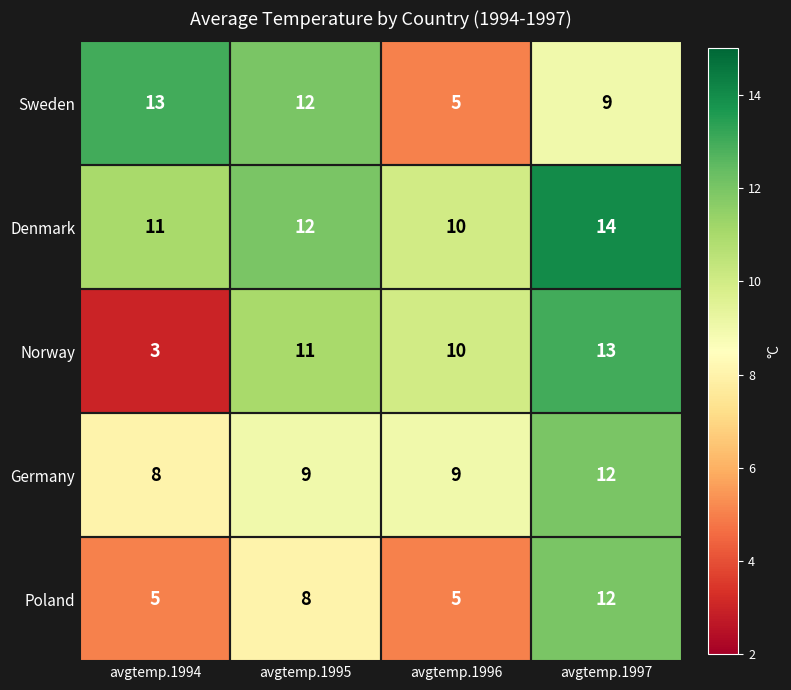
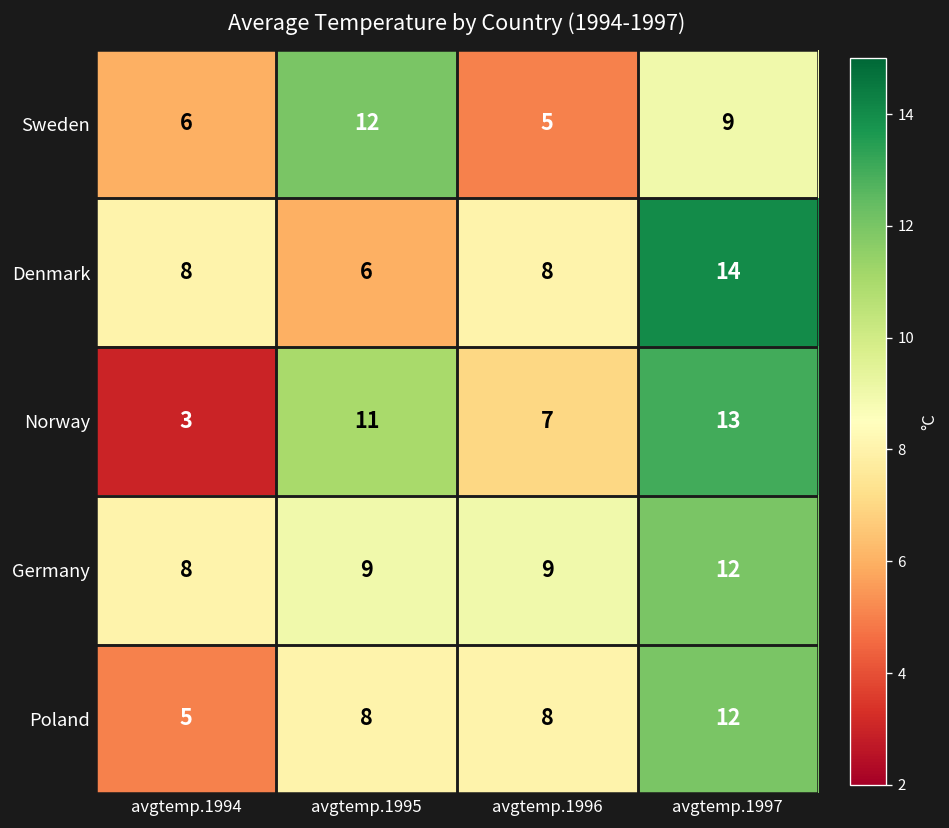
  {
    "Sweden": {
-     "avgtemp.1994": 13,
+     "avgtemp.1994": 6,
      "avgtemp.1995": 12,
      "avgtemp.1996": 5,
      "avgtemp.1997": 9
    },
    "Denmark": {
-     "avgtemp.1994": 11,
-     "avgtemp.1995": 12,
-     "avgtemp.1996": 10,
+     "avgtemp.1994": 8,
+     "avgtemp.1995": 6,
+     "avgtemp.1996": 8,
      "avgtemp.1997": 14
    },
    "Norway": {
      "avgtemp.1994": 3,
      "avgtemp.1995": 11,
-     "avgtemp.1996": 10,
+     "avgtemp.1996": 7,
      "avgtemp.1997": 13
    },
    "Germany": {
      "avgtemp.1994": 8,
      "avgtemp.1995": 9,
      "avgtemp.1996": 9,
      "avgtemp.1997": 12
    },
    "Poland": {
      "avgtemp.1994": 5,
      "avgtemp.1995": 8,
-     "avgtemp.1996": 5,
+     "avgtemp.1996": 8,
      "avgtemp.1997": 12
    }
  }
